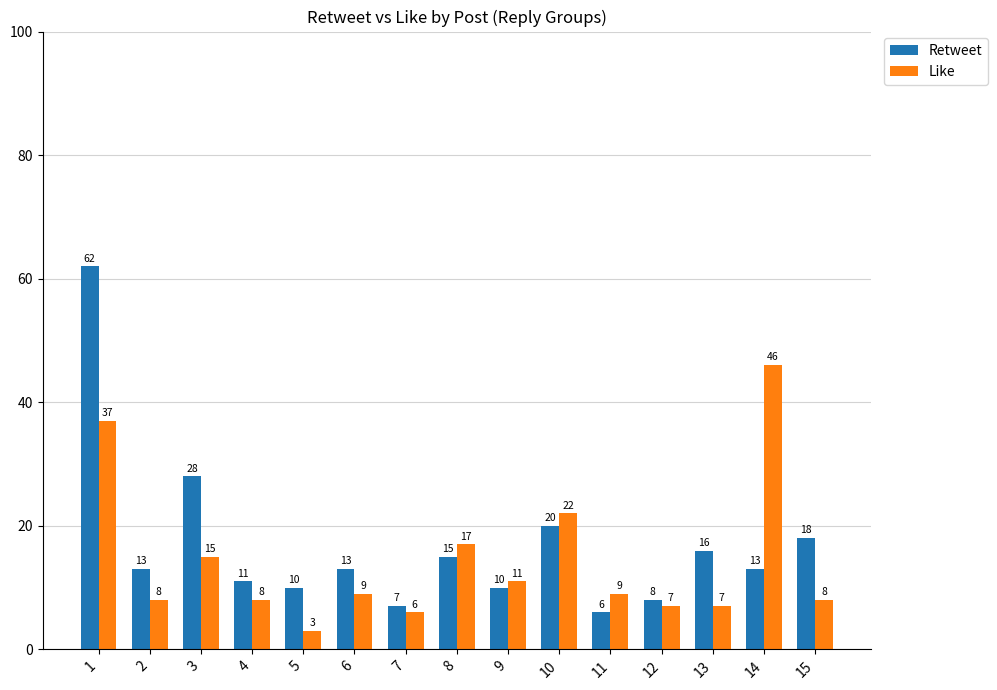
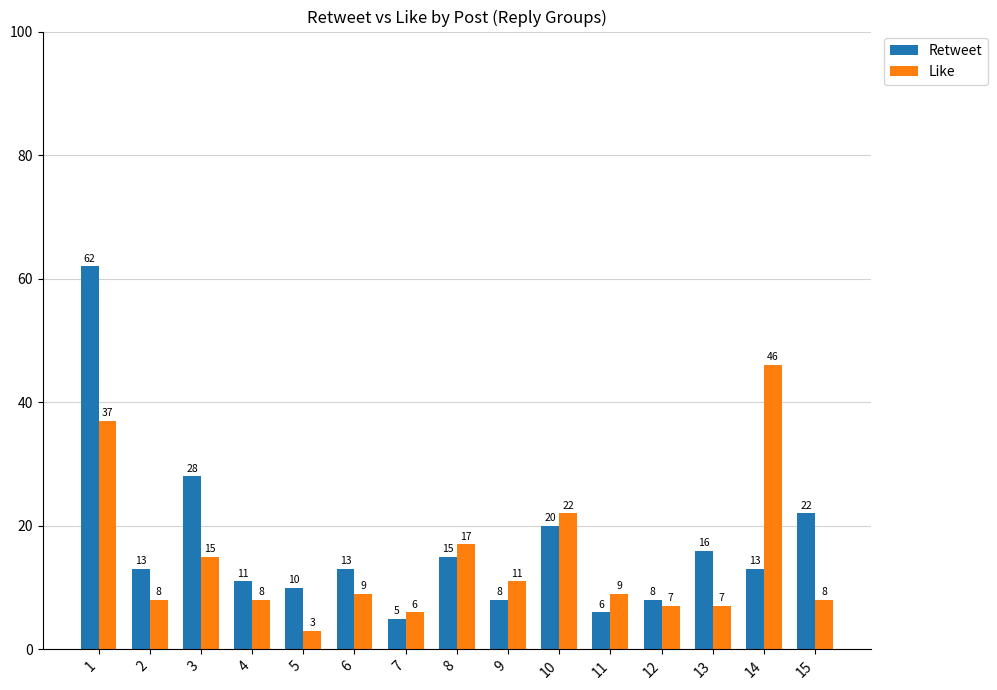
  {
    "Retweet": {
      "1": 62,
      "2": 13,
      "3": 28,
      "4": 11,
      "5": 10,
      "6": 13,
-     "7": 7,
+     "7": 5,
      "8": 15,
-     "9": 10,
+     "9": 8,
      "10": 20,
      "11": 6,
      "12": 8,
      "13": 16,
      "14": 13,
-     "15": 18
+     "15": 22
    },
    "Like": {
      "1": 37,
      "2": 8,
      "3": 15,
      "4": 8,
      "5": 3,
      "6": 9,
      "7": 6,
      "8": 17,
      "9": 11,
      "10": 22,
      "11": 9,
      "12": 7,
      "13": 7,
      "14": 46,
      "15": 8
    }
  }
